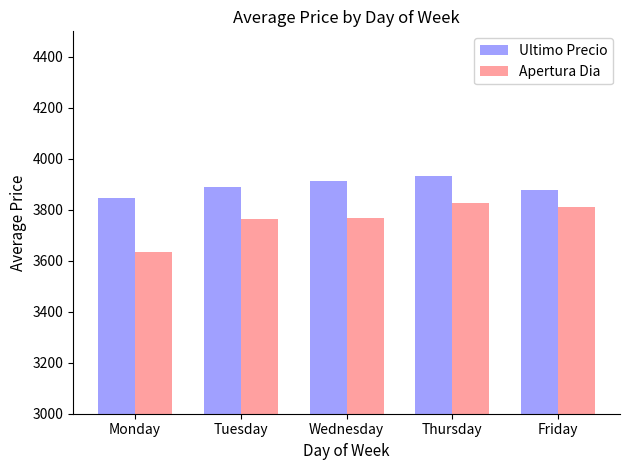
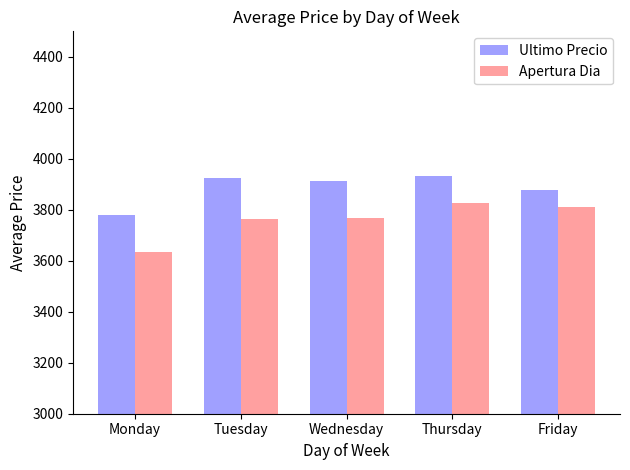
  {
    "Ultimo Precio": {
-     "Monday": 3850,
-     "Tuesday": 3890,
+     "Monday": 3780,
+     "Tuesday": 3930,
      "Wednesday": 3910,
      "Thursday": 3930,
      "Friday": 3880
    },
    "Apertura Dia": {
      "Monday": 3640,
      "Tuesday": 3760,
      "Wednesday": 3770,
      "Thursday": 3830,
      "Friday": 3810
    }
  }
